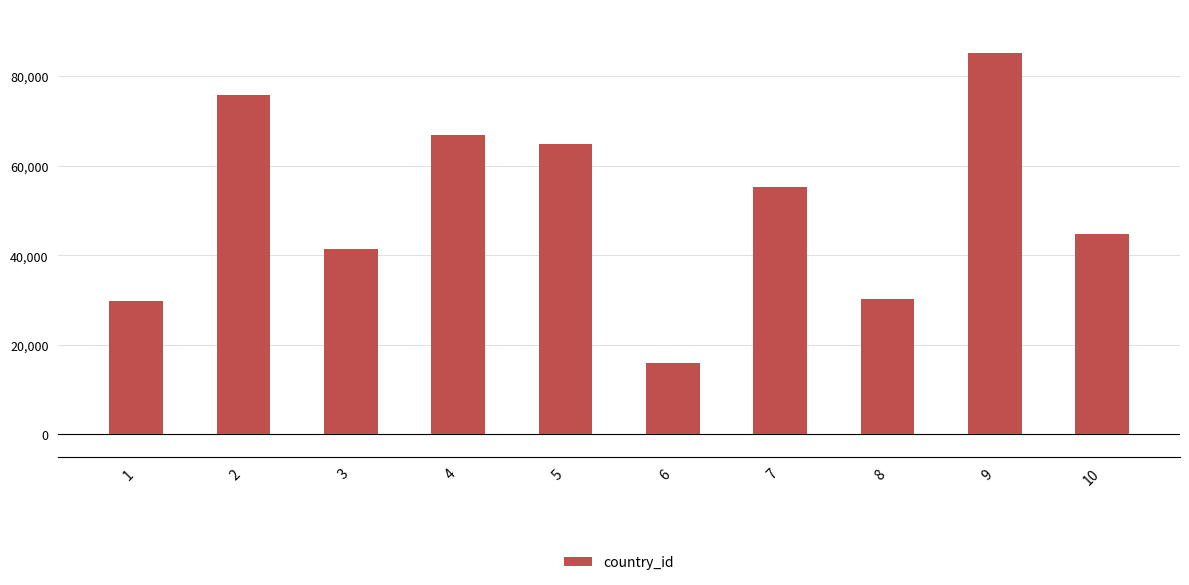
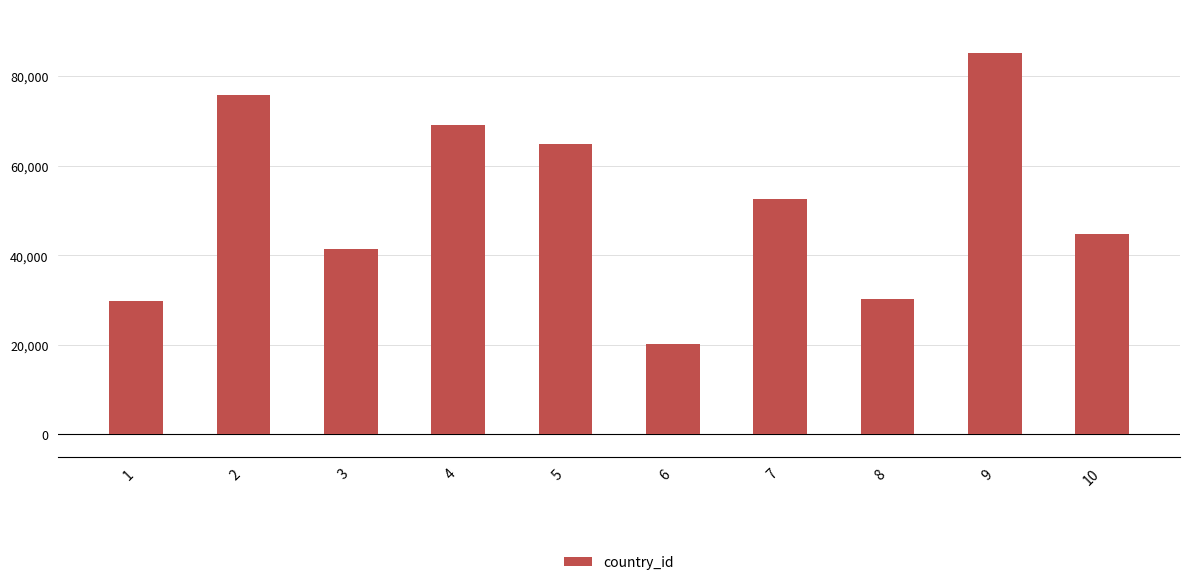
  {
    "1": "30,000",
    "2": "76,000",
    "3": "41,000",
-   "4": "67,000",
+   "4": "69,000",
    "5": "65,000",
-   "6": "16,000",
-   "7": "55,000",
+   "6": "20,000",
+   "7": "53,000",
    "8": "30,000",
    "9": "85,000",
    "10": "45,000"
  }
